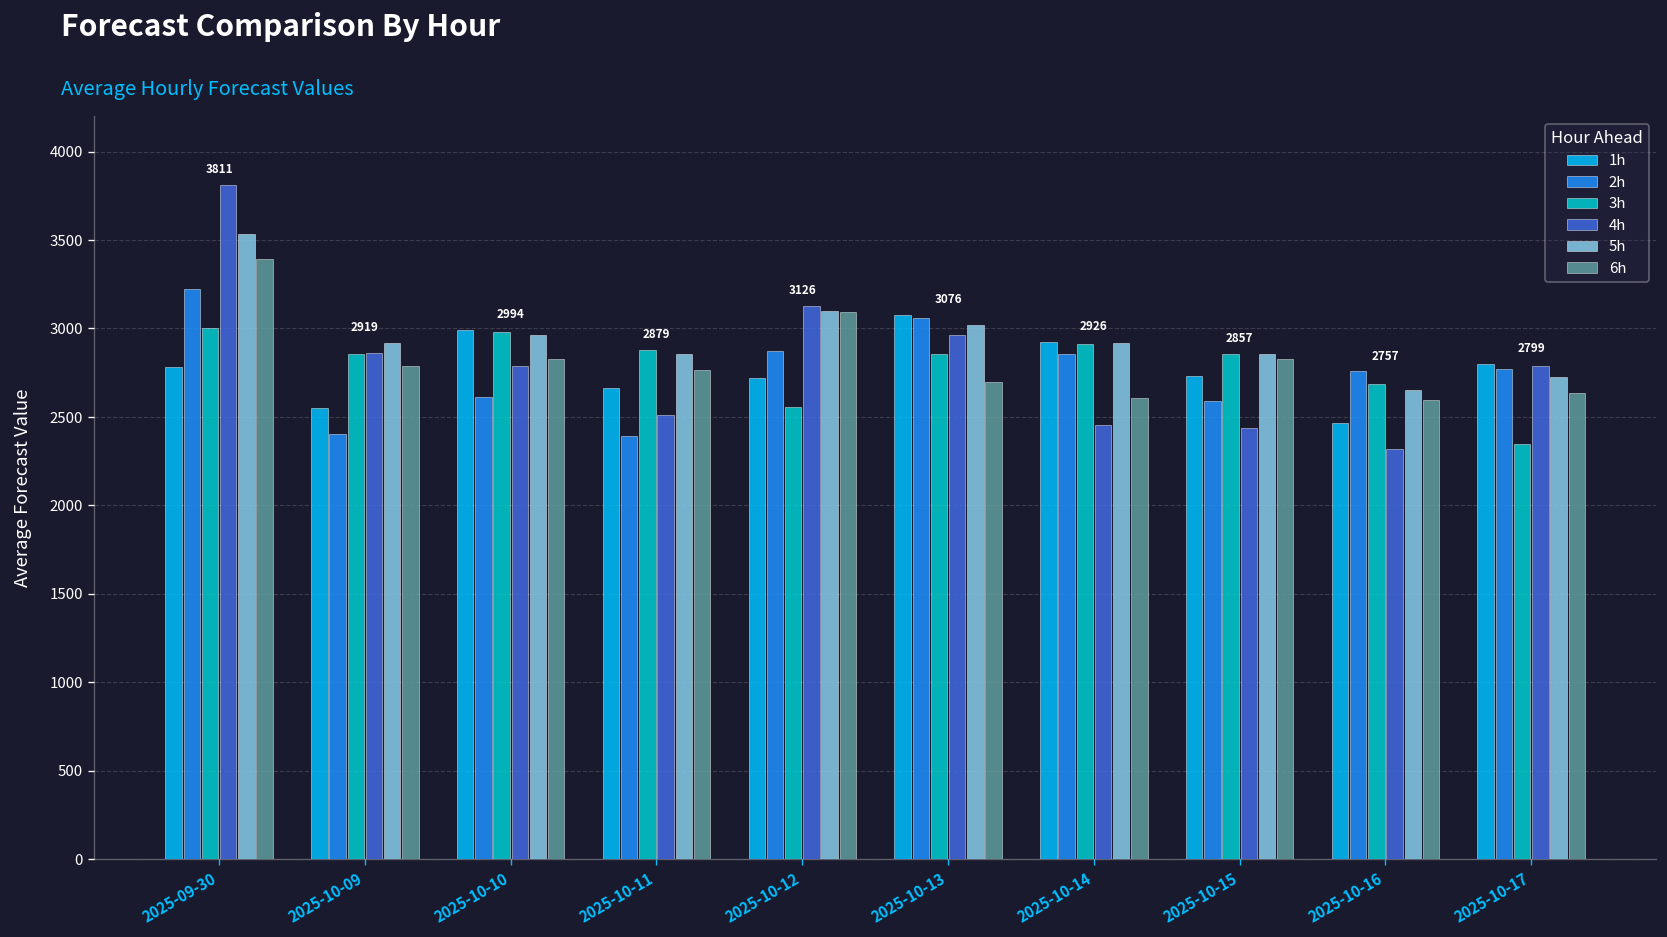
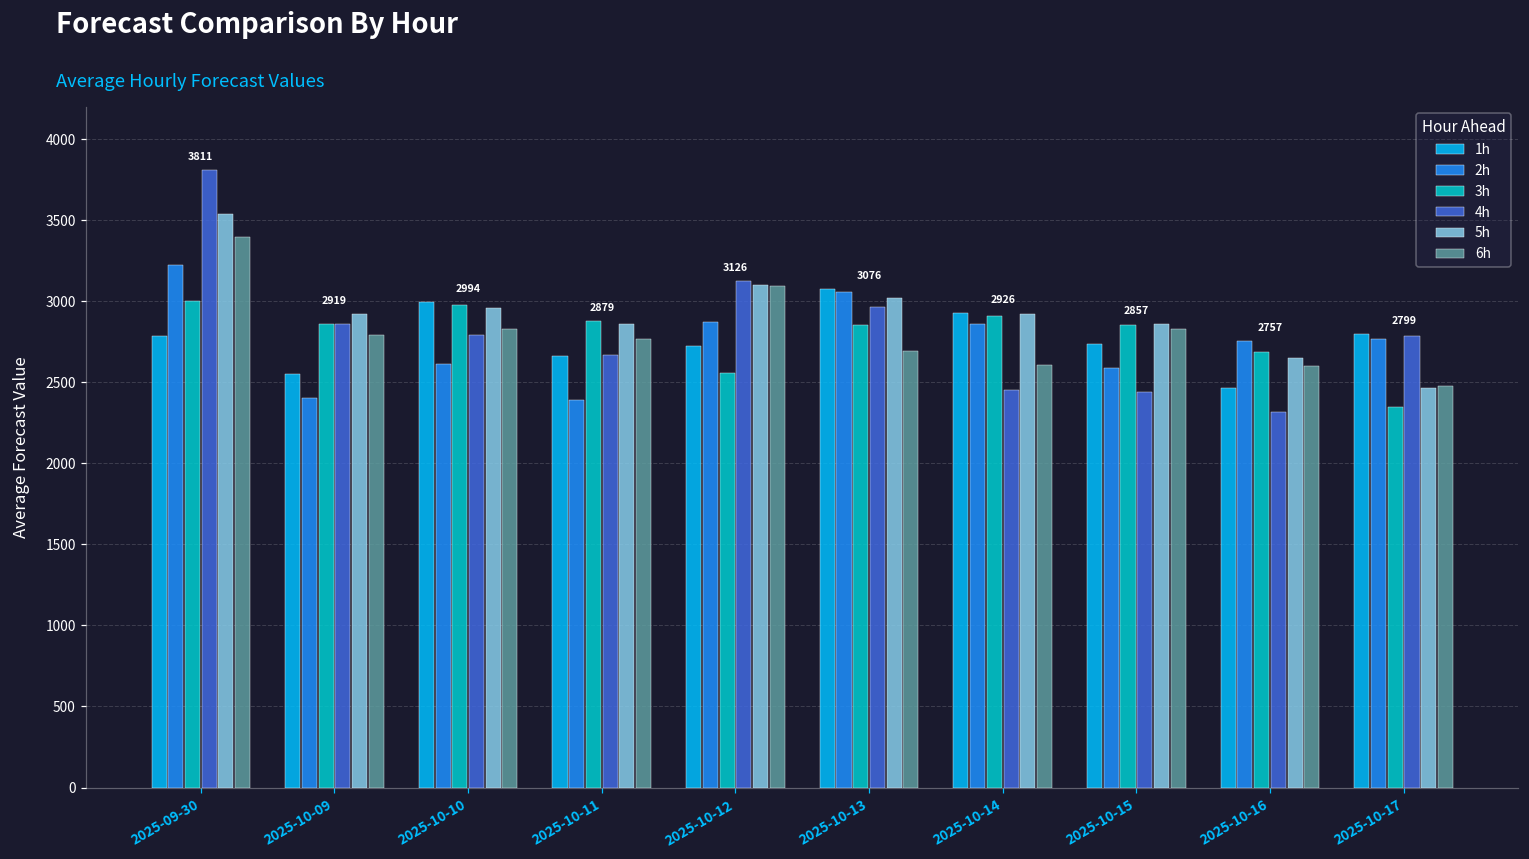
  {
    "4h": {
      "2025-10-09": 2860,
      "2025-10-10": 2790,
-     "2025-10-11": 2510,
+     "2025-10-11": 2670,
      "2025-10-13": 2960,
      "2025-10-14": 2450,
      "2025-10-15": 2440,
      "2025-10-16": 2320
    },
    "5h": {
      "2025-09-30": 3540,
      "2025-10-10": 2960,
      "2025-10-11": 2860,
      "2025-10-12": 3100,
      "2025-10-13": 3020,
      "2025-10-14": 2920,
      "2025-10-16": 2650,
-     "2025-10-17": 2730
+     "2025-10-17": 2460
    },
    "6h": {
      "2025-09-30": 3390,
      "2025-10-09": 2790,
      "2025-10-10": 2830,
      "2025-10-11": 2770,
      "2025-10-12": 3100,
      "2025-10-13": 2700,
      "2025-10-14": 2610,
      "2025-10-15": 2830,
      "2025-10-16": 2600,
-     "2025-10-17": 2640
+     "2025-10-17": 2470
    }
  }
